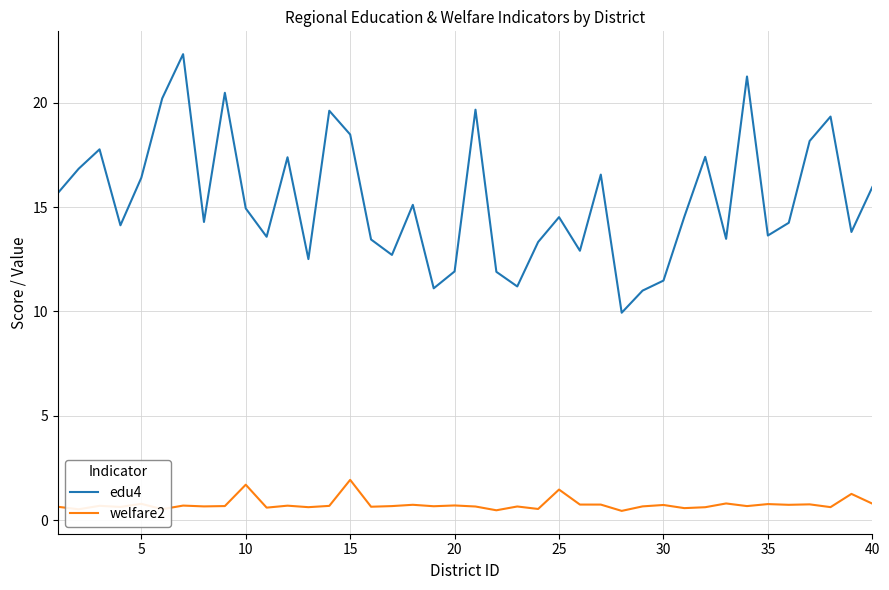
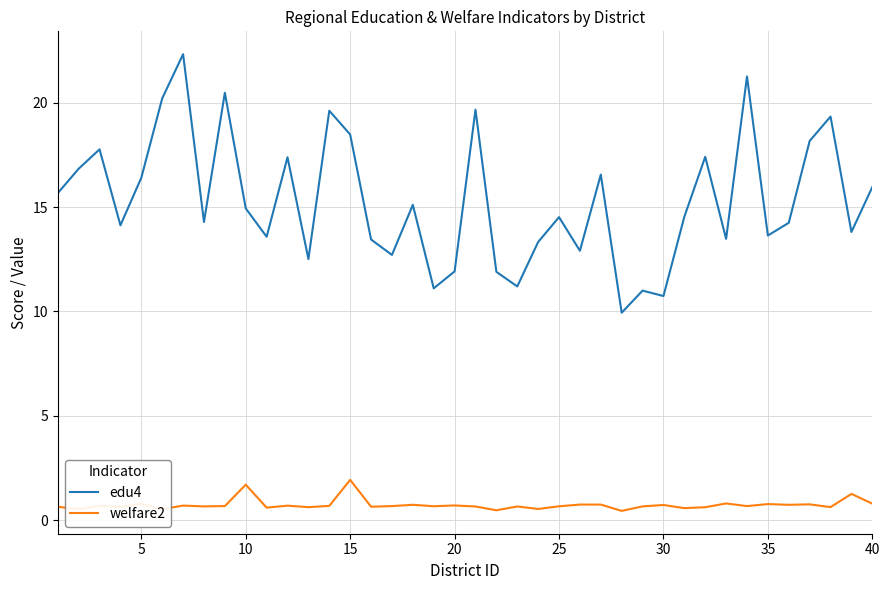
  {
    "edu4": {
      "5": 16.4,
      "10": 14.9,
      "15": 18.5,
      "20": 11.9,
      "25": 14.5,
-     "30": 11.5,
+     "30": 10.7,
      "35": 13.6,
      "40": 16.0
    },
    "welfare2": {
      "10": 1.7,
      "15": 1.9,
      "20": 0.7,
-     "25": 1.5,
+     "25": 0.7,
      "30": 0.7,
      "35": 0.8,
      "40": 0.8
    }
  }
